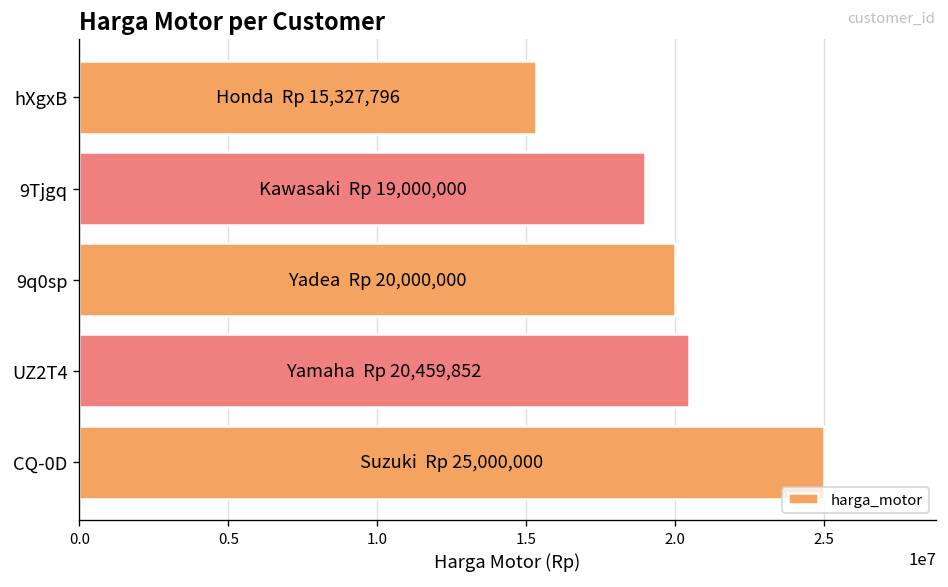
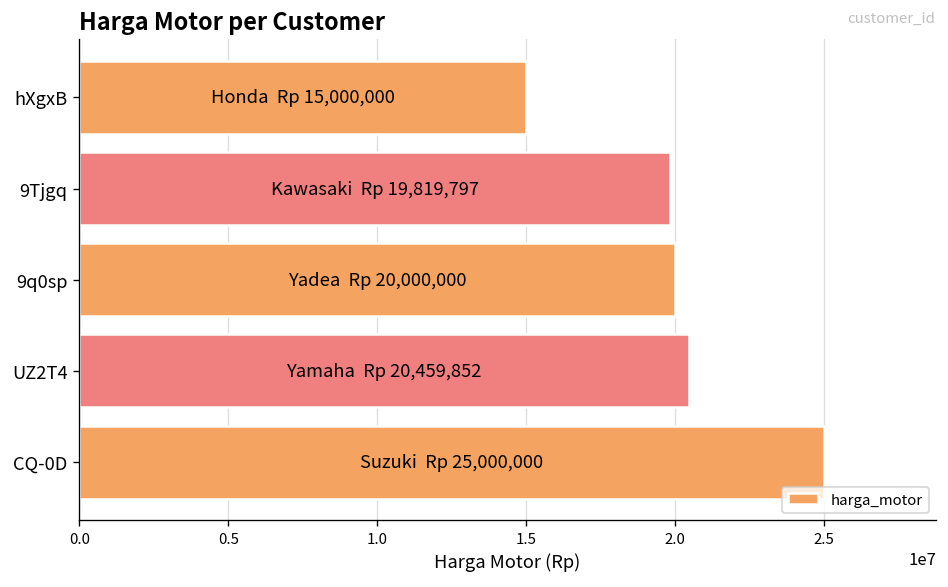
  {
-   "hXgxB": "15,327,796",
-   "9Tjgq": "19,000,000",
+   "hXgxB": "15,000,000",
+   "9Tjgq": "19,819,797",
    "9q0sp": "20,000,000",
    "UZ2T4": "20,459,852",
    "CQ-0D": "25,000,000"
  }
